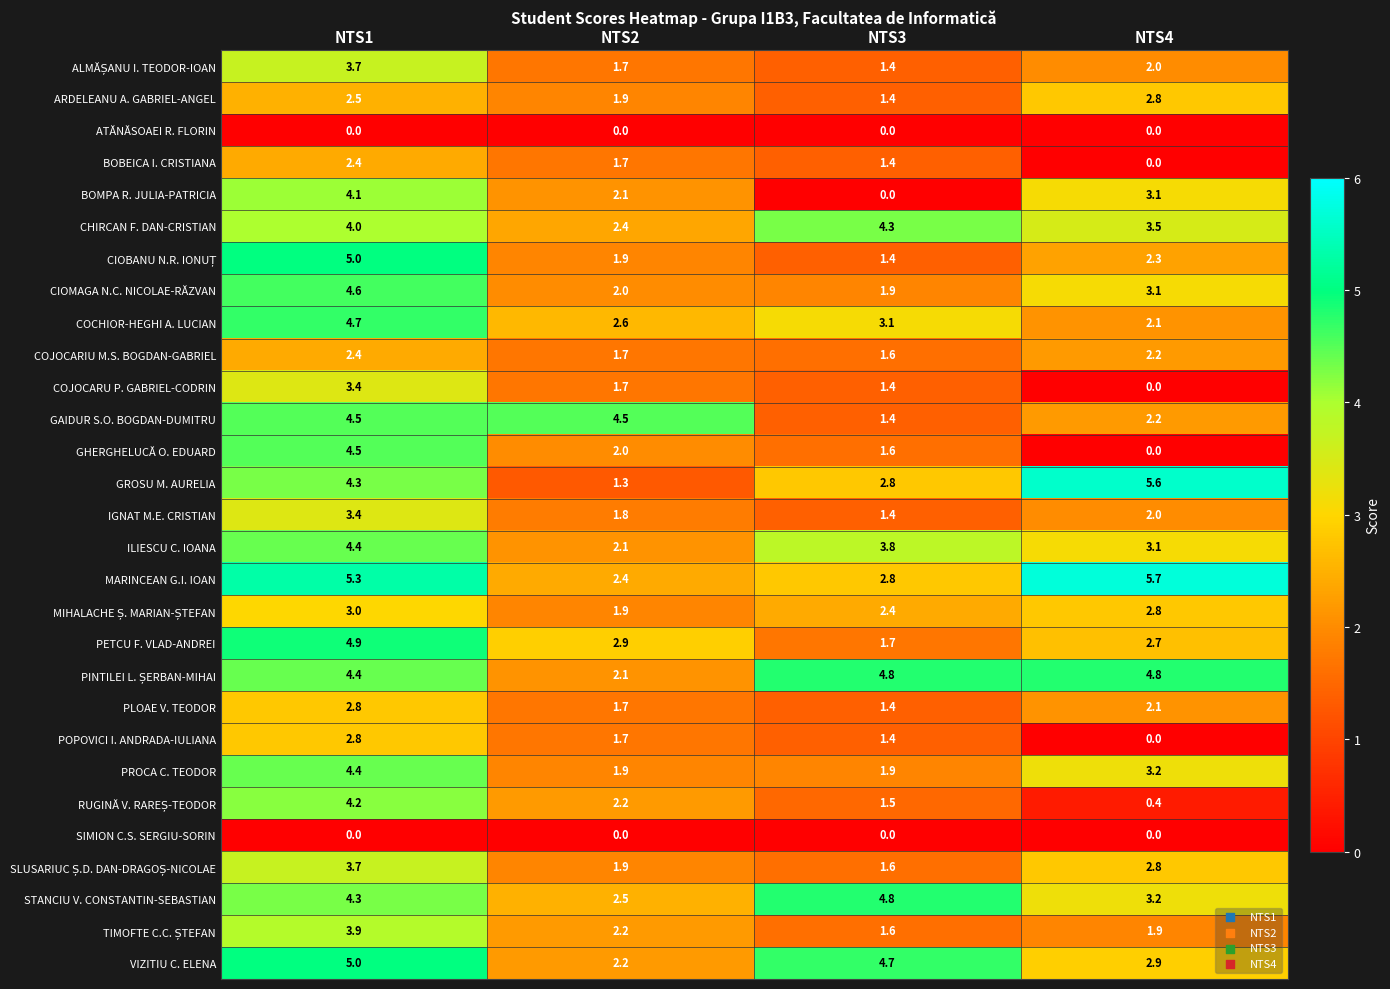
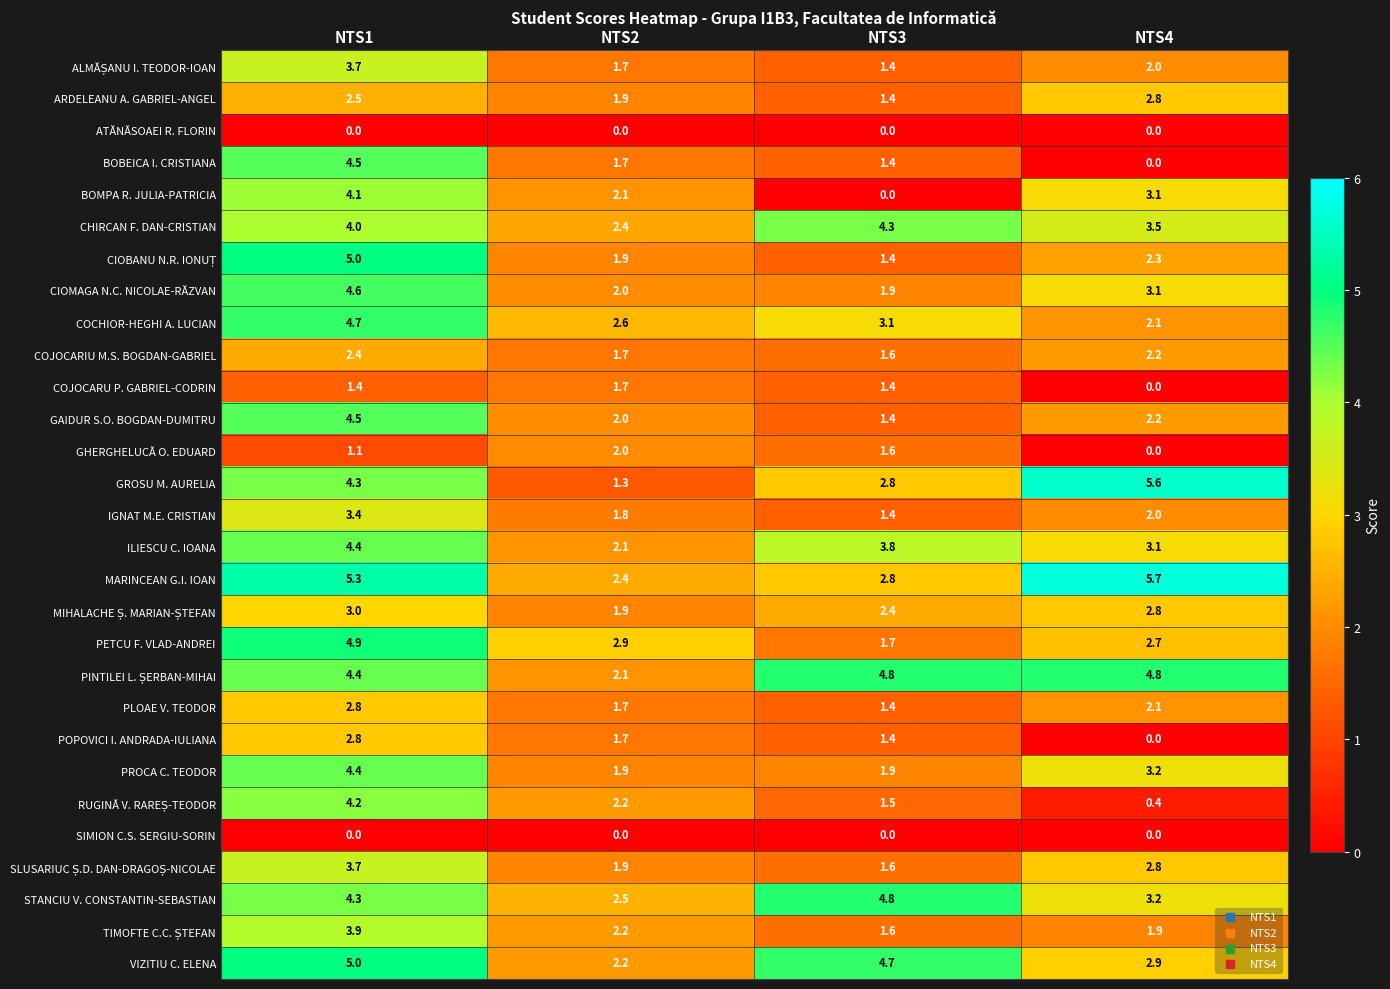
  {
    "ALMĂȘANU I. TEODOR-IOAN": {
      "NTS1": 3.7,
      "NTS2": 1.7,
      "NTS3": 1.4,
      "NTS4": 2.0
    },
    "ARDELEANU A. GABRIEL-ANGEL": {
      "NTS1": 2.5,
      "NTS2": 1.9,
      "NTS3": 1.4,
      "NTS4": 2.8
    },
    "ATĂNĂSOAEI R. FLORIN": {
      "NTS1": 0.0,
      "NTS2": 0.0,
      "NTS3": 0.0,
      "NTS4": 0.0
    },
    "BOBEICA I. CRISTIANA": {
-     "NTS1": 2.4,
+     "NTS1": 4.5,
      "NTS2": 1.7,
      "NTS3": 1.4,
      "NTS4": 0.0
    },
    "BOMPA R. JULIA-PATRICIA": {
      "NTS1": 4.1,
      "NTS2": 2.1,
      "NTS3": 0.0,
      "NTS4": 3.1
    },
    "CHIRCAN F. DAN-CRISTIAN": {
      "NTS1": 4.0,
      "NTS2": 2.4,
      "NTS3": 4.3,
      "NTS4": 3.5
    },
    "CIOBANU N.R. IONUȚ": {
      "NTS1": 5.0,
      "NTS2": 1.9,
      "NTS3": 1.4,
      "NTS4": 2.3
    },
    "CIOMAGA N.C. NICOLAE-RĂZVAN": {
      "NTS1": 4.6,
      "NTS2": 2.0,
      "NTS3": 1.9,
      "NTS4": 3.1
    },
    "COCHIOR-HEGHI A. LUCIAN": {
      "NTS1": 4.7,
      "NTS2": 2.6,
      "NTS3": 3.1,
      "NTS4": 2.1
    },
    "COJOCARIU M.S. BOGDAN-GABRIEL": {
      "NTS1": 2.4,
      "NTS2": 1.7,
      "NTS3": 1.6,
      "NTS4": 2.2
    },
    "COJOCARU P. GABRIEL-CODRIN": {
-     "NTS1": 3.4,
+     "NTS1": 1.4,
      "NTS2": 1.7,
      "NTS3": 1.4,
      "NTS4": 0.0
    },
    "GAIDUR S.O. BOGDAN-DUMITRU": {
      "NTS1": 4.5,
-     "NTS2": 4.5,
+     "NTS2": 2.0,
      "NTS3": 1.4,
      "NTS4": 2.2
    },
    "GHERGHELUCĂ O. EDUARD": {
-     "NTS1": 4.5,
+     "NTS1": 1.1,
      "NTS2": 2.0,
      "NTS3": 1.6,
      "NTS4": 0.0
    },
    "GROSU M. AURELIA": {
      "NTS1": 4.3,
      "NTS2": 1.3,
      "NTS3": 2.8,
      "NTS4": 5.6
    },
    "IGNAT M.E. CRISTIAN": {
      "NTS1": 3.4,
      "NTS2": 1.8,
      "NTS3": 1.4,
      "NTS4": 2.0
    },
    "ILIESCU C. IOANA": {
      "NTS1": 4.4,
      "NTS2": 2.1,
      "NTS3": 3.8,
      "NTS4": 3.1
    },
    "MARINCEAN G.I. IOAN": {
      "NTS1": 5.3,
      "NTS2": 2.4,
      "NTS3": 2.8,
      "NTS4": 5.7
    },
    "MIHALACHE Ș. MARIAN-ȘTEFAN": {
      "NTS1": 3.0,
      "NTS2": 1.9,
      "NTS3": 2.4,
      "NTS4": 2.8
    },
    "PETCU F. VLAD-ANDREI": {
      "NTS1": 4.9,
      "NTS2": 2.9,
      "NTS3": 1.7,
      "NTS4": 2.7
    },
    "PINTILEI L. ȘERBAN-MIHAI": {
      "NTS1": 4.4,
      "NTS2": 2.1,
      "NTS3": 4.8,
      "NTS4": 4.8
    },
    "PLOAE V. TEODOR": {
      "NTS1": 2.8,
      "NTS2": 1.7,
      "NTS3": 1.4,
      "NTS4": 2.1
    },
    "POPOVICI I. ANDRADA-IULIANA": {
      "NTS1": 2.8,
      "NTS2": 1.7,
      "NTS3": 1.4,
      "NTS4": 0.0
    },
    "PROCA C. TEODOR": {
      "NTS1": 4.4,
      "NTS2": 1.9,
      "NTS3": 1.9,
      "NTS4": 3.2
    },
    "RUGINĂ V. RAREȘ-TEODOR": {
      "NTS1": 4.2,
      "NTS2": 2.2,
      "NTS3": 1.5,
      "NTS4": 0.4
    },
    "SIMION C.S. SERGIU-SORIN": {
      "NTS1": 0.0,
      "NTS2": 0.0,
      "NTS3": 0.0,
      "NTS4": 0.0
    },
    "SLUSARIUC Ș.D. DAN-DRAGOȘ-NICOLAE": {
      "NTS1": 3.7,
      "NTS2": 1.9,
      "NTS3": 1.6,
      "NTS4": 2.8
    },
    "STANCIU V. CONSTANTIN-SEBASTIAN": {
      "NTS1": 4.3,
      "NTS2": 2.5,
      "NTS3": 4.8,
      "NTS4": 3.2
    },
    "TIMOFTE C.C. ȘTEFAN": {
      "NTS1": 3.9,
      "NTS2": 2.2,
      "NTS3": 1.6,
      "NTS4": 1.9
    },
    "VIZITIU C. ELENA": {
      "NTS1": 5.0,
      "NTS2": 2.2,
      "NTS3": 4.7,
      "NTS4": 2.9
    }
  }
